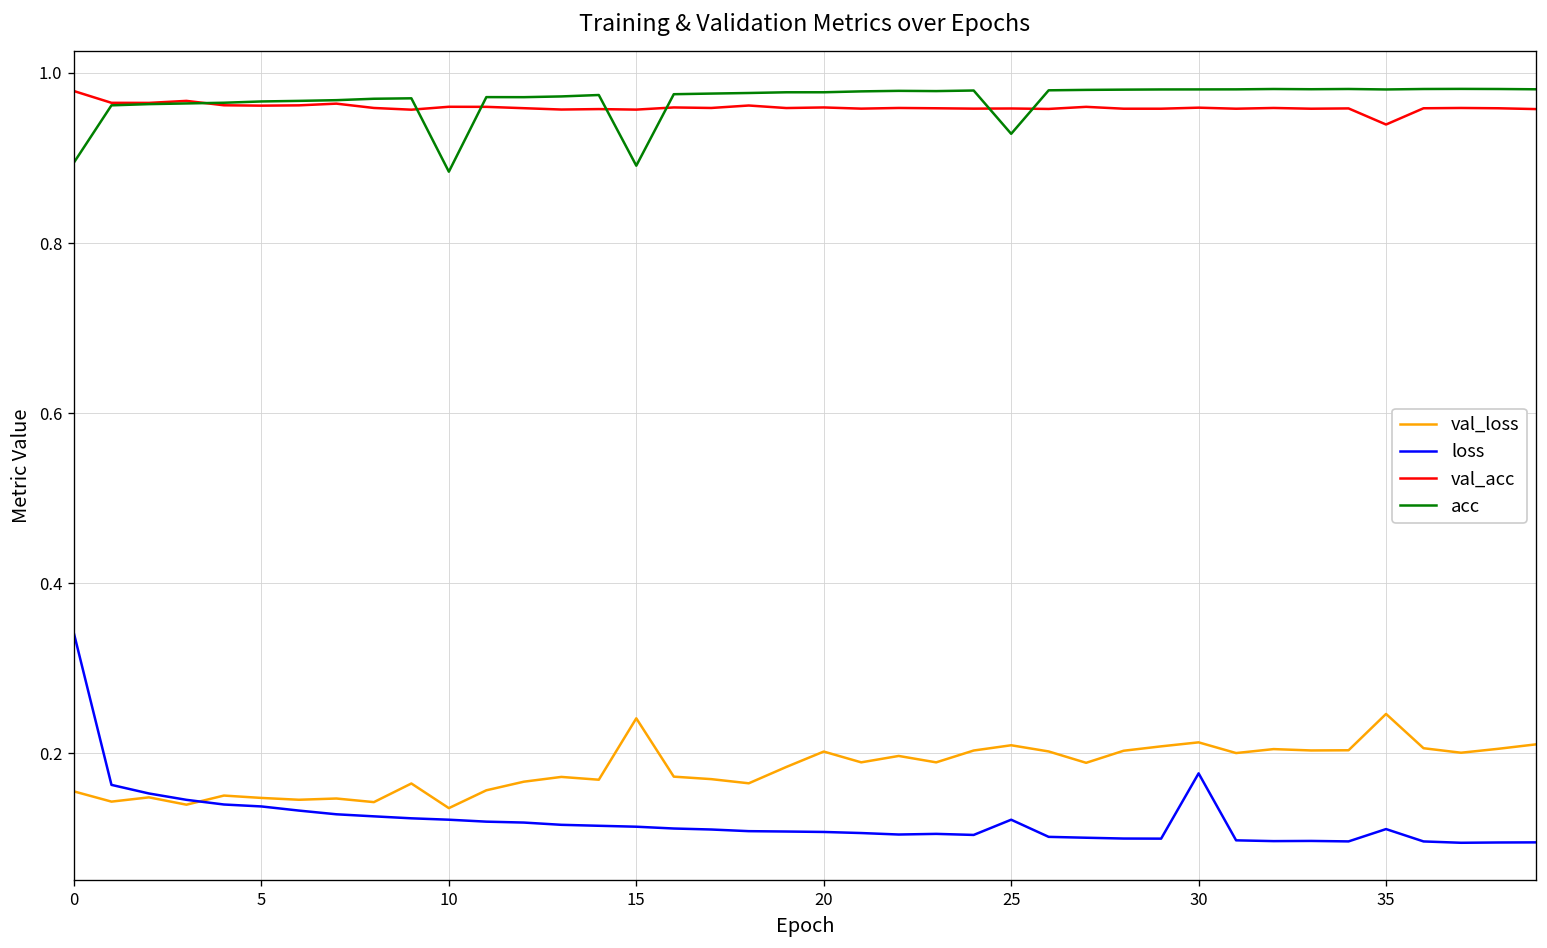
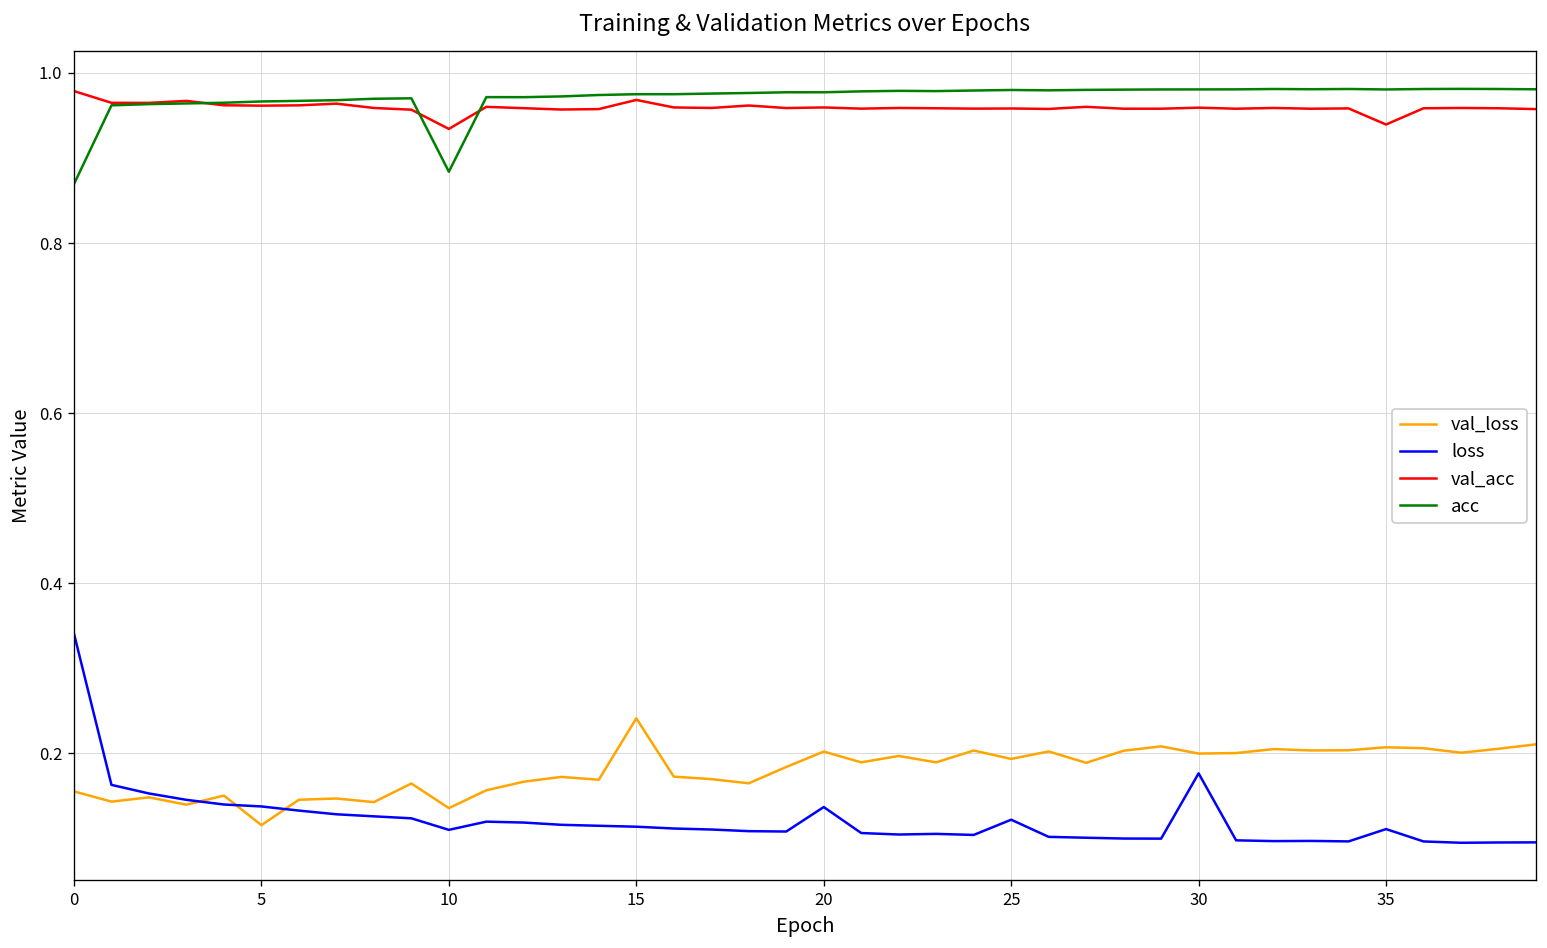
  {
    "val_loss": {
      "0": 0.15,
-     "5": 0.15,
+     "5": 0.12,
      "10": 0.14,
      "15": 0.24,
      "20": 0.20,
-     "25": 0.21,
-     "30": 0.21,
-     "35": 0.25
+     "25": 0.19,
+     "30": 0.20,
+     "35": 0.21
    },
    "loss": {
      "0": 0.34,
      "5": 0.14,
-     "10": 0.12,
+     "10": 0.11,
      "15": 0.11,
-     "20": 0.11,
+     "20": 0.14,
      "25": 0.12,
      "30": 0.18,
      "35": 0.11
    },
    "val_acc": {
      "0": 0.98,
      "5": 0.96,
-     "10": 0.96,
-     "15": 0.96,
+     "10": 0.93,
+     "15": 0.97,
      "20": 0.96,
      "25": 0.96,
      "30": 0.96,
      "35": 0.94
    },
    "acc": {
-     "0": 0.89,
+     "0": 0.87,
      "5": 0.97,
      "10": 0.88,
-     "15": 0.89,
+     "15": 0.98,
      "20": 0.98,
-     "25": 0.93,
+     "25": 0.98,
      "30": 0.98,
      "35": 0.98
    }
  }
